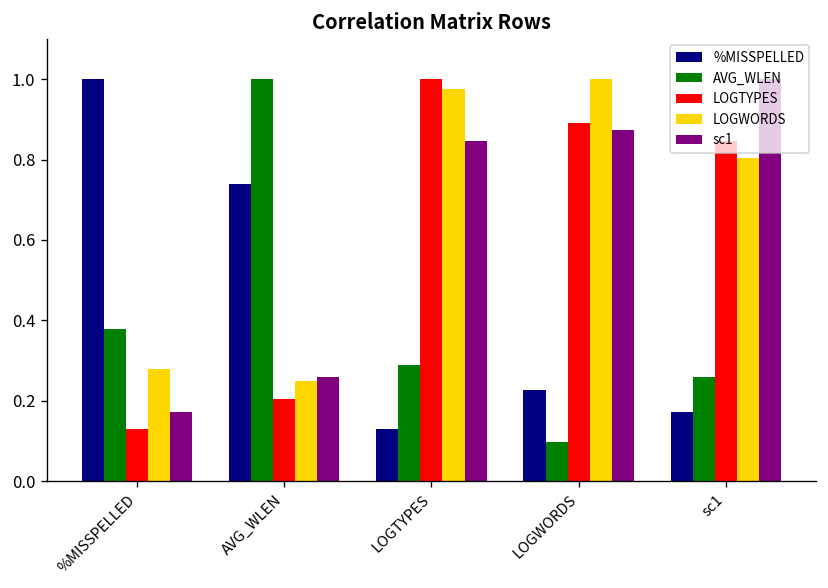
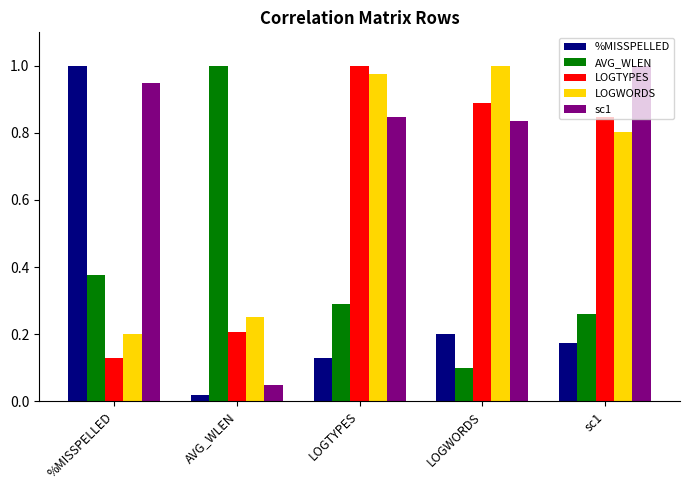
  {
    "%MISSPELLED": {
      "%MISSPELLED": 1.00,
-     "AVG_WLEN": 0.74,
+     "AVG_WLEN": 0.02,
      "LOGTYPES": 0.13,
-     "LOGWORDS": 0.23,
+     "LOGWORDS": 0.20,
      "sc1": 0.17
    },
    "AVG_WLEN": {
      "%MISSPELLED": 0.38,
      "AVG_WLEN": 1.00,
      "LOGTYPES": 0.29,
      "LOGWORDS": 0.10,
      "sc1": 0.26
    },
    "LOGTYPES": {
      "%MISSPELLED": 0.13,
      "AVG_WLEN": 0.21,
      "LOGTYPES": 1.00,
      "LOGWORDS": 0.89
    },
    "LOGWORDS": {
-     "%MISSPELLED": 0.28,
+     "%MISSPELLED": 0.20,
      "AVG_WLEN": 0.25,
      "LOGTYPES": 0.97,
      "LOGWORDS": 1.00,
      "sc1": 0.80
    },
    "sc1": {
-     "%MISSPELLED": 0.17,
-     "AVG_WLEN": 0.26,
+     "%MISSPELLED": 0.95,
+     "AVG_WLEN": 0.05,
      "LOGTYPES": 0.85,
-     "LOGWORDS": 0.87
+     "LOGWORDS": 0.84
    }
  }
